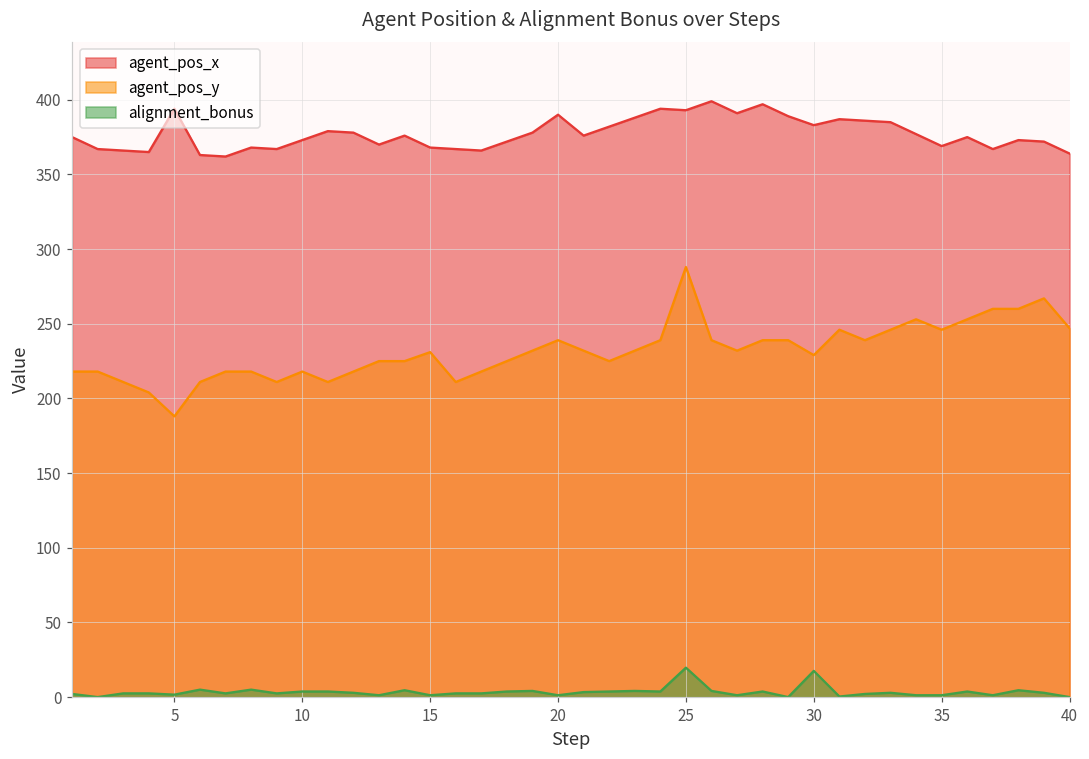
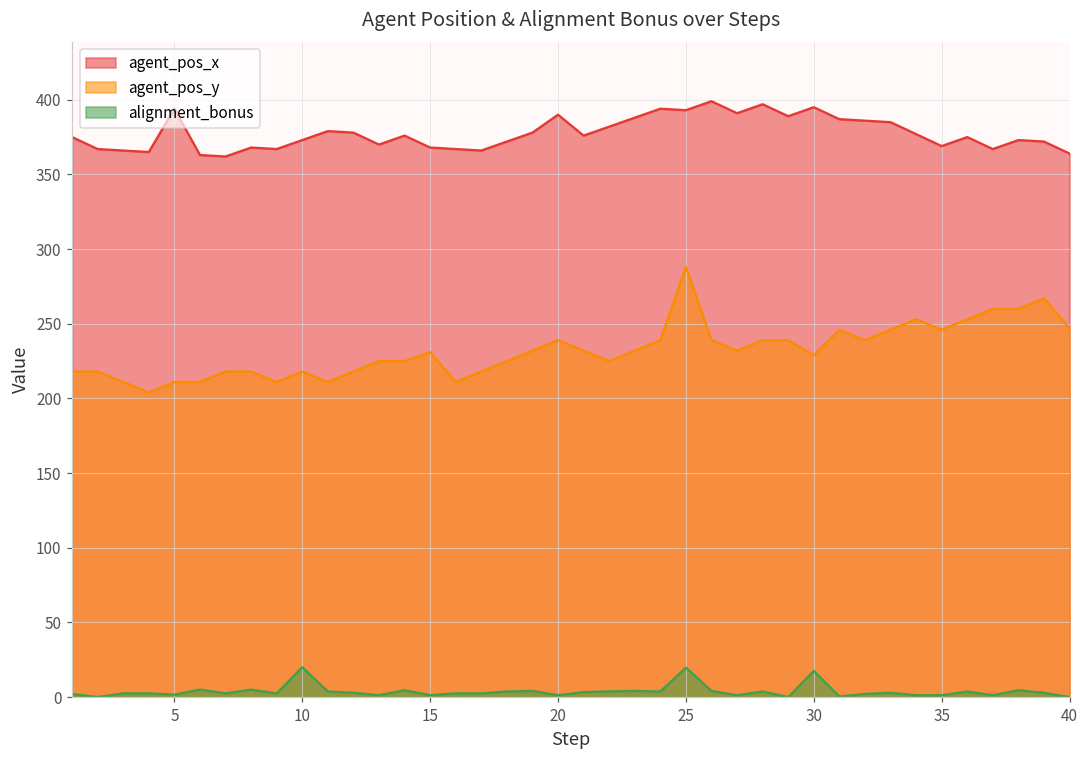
  {
    "agent_pos_x": {
      "10": 373,
      "15": 368,
      "20": 390,
      "25": 393,
-     "30": 383,
+     "30": 395,
      "35": 369,
      "40": 364
    },
    "agent_pos_y": {
-     "5": 188,
+     "5": 211,
      "10": 218,
      "15": 231,
      "20": 239,
      "25": 288,
      "30": 229,
      "35": 246,
      "40": 247
    },
    "alignment_bonus": {
      "5": 2,
-     "10": 4,
+     "10": 20,
      "15": 1,
      "20": 1,
      "25": 20,
      "30": 18,
      "35": 1,
      "40": 0
    }
  }
